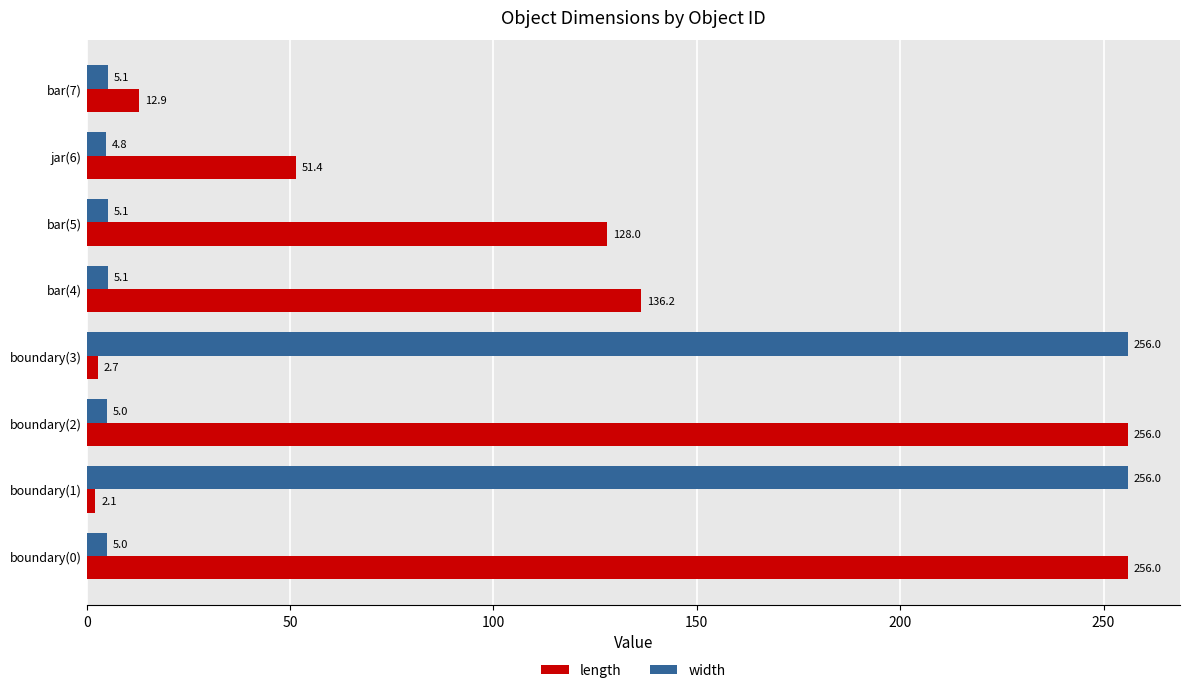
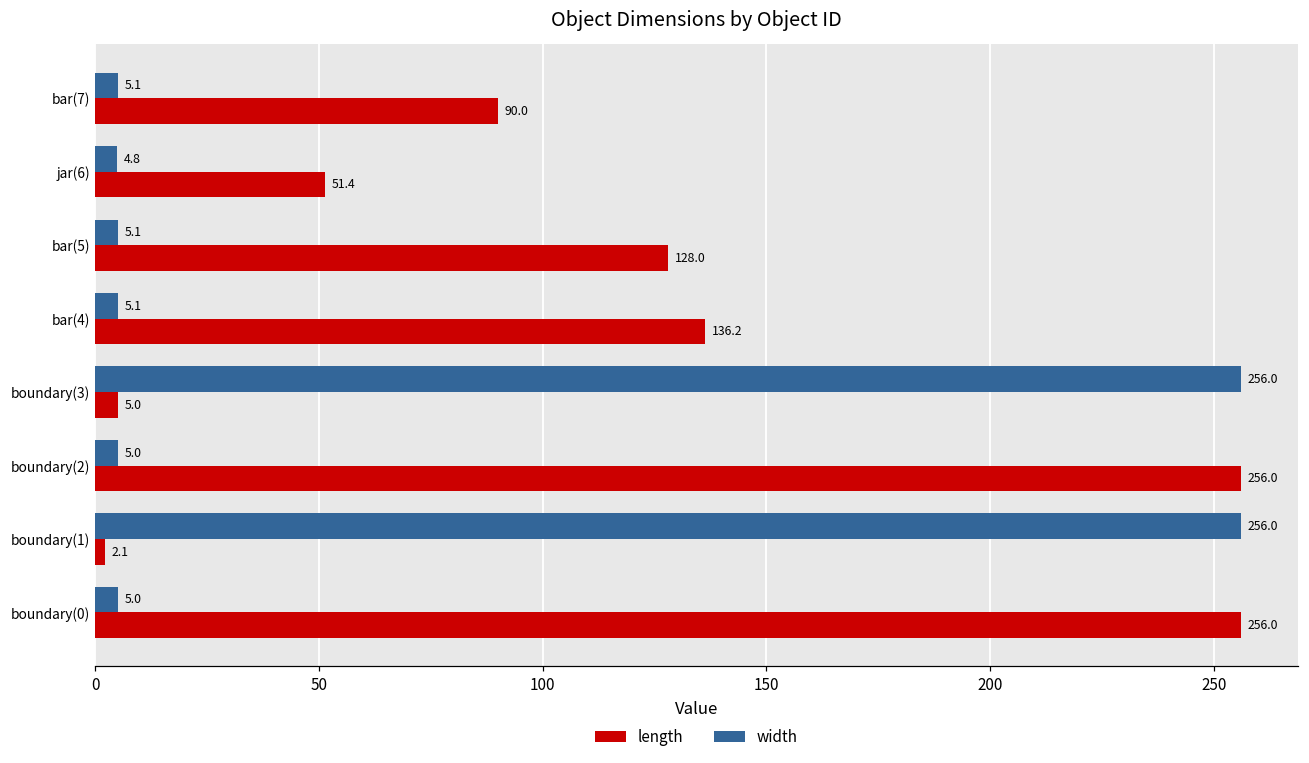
  {
    "length": {
-     "bar(7)": 12.9,
+     "bar(7)": 90.0,
      "jar(6)": 51.4,
      "bar(5)": 128.0,
      "bar(4)": 136.2,
-     "boundary(3)": 2.7,
+     "boundary(3)": 5.0,
      "boundary(2)": 256.0,
      "boundary(1)": 2.1,
      "boundary(0)": 256.0
    },
    "width": {
      "bar(7)": 5.1,
      "jar(6)": 4.8,
      "bar(5)": 5.1,
      "bar(4)": 5.1,
      "boundary(3)": 256.0,
      "boundary(2)": 5.0,
      "boundary(1)": 256.0,
      "boundary(0)": 5.0
    }
  }
